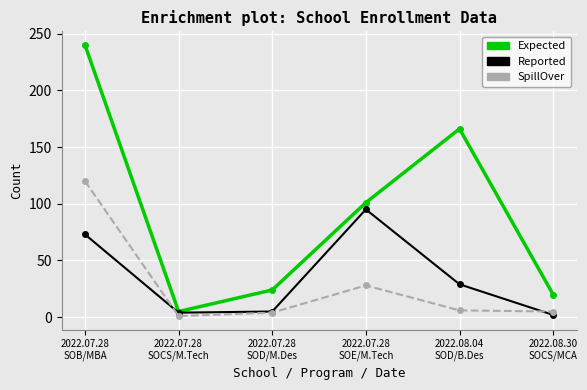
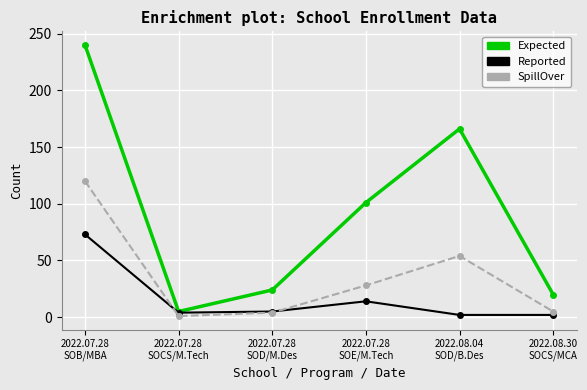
  {
    "Expected": {
      "2022.07.28 SOB/MBA": 240,
      "2022.07.28 SOD/M.Des": 24,
      "2022.07.28 SOE/M.Tech": 101,
      "2022.08.04 SOD/B.Des": 166,
      "2022.08.30 SOCS/MCA": 20
    },
    "Reported": {
      "2022.07.28 SOB/MBA": 73,
-     "2022.07.28 SOE/M.Tech": 95,
-     "2022.08.04 SOD/B.Des": 29,
+     "2022.07.28 SOE/M.Tech": 14,
+     "2022.08.04 SOD/B.Des": 2,
      "2022.08.30 SOCS/MCA": 2
    },
    "SpillOver": {
      "2022.07.28 SOB/MBA": 120,
      "2022.07.28 SOCS/M.Tech": 1,
      "2022.07.28 SOE/M.Tech": 28,
-     "2022.08.04 SOD/B.Des": 6,
+     "2022.08.04 SOD/B.Des": 54,
      "2022.08.30 SOCS/MCA": 5
    }
  }
